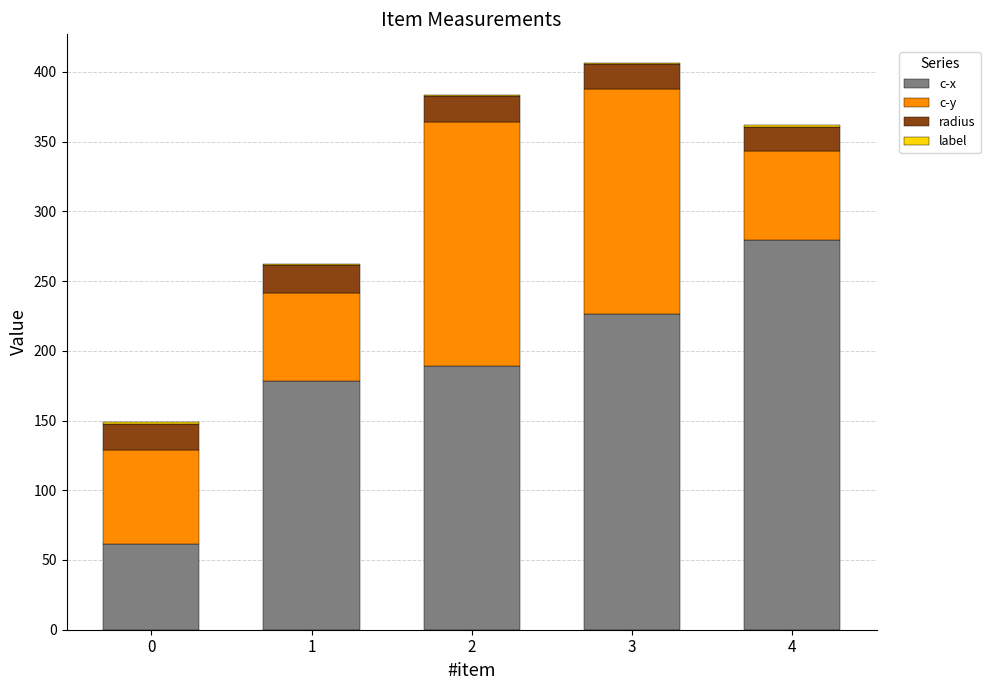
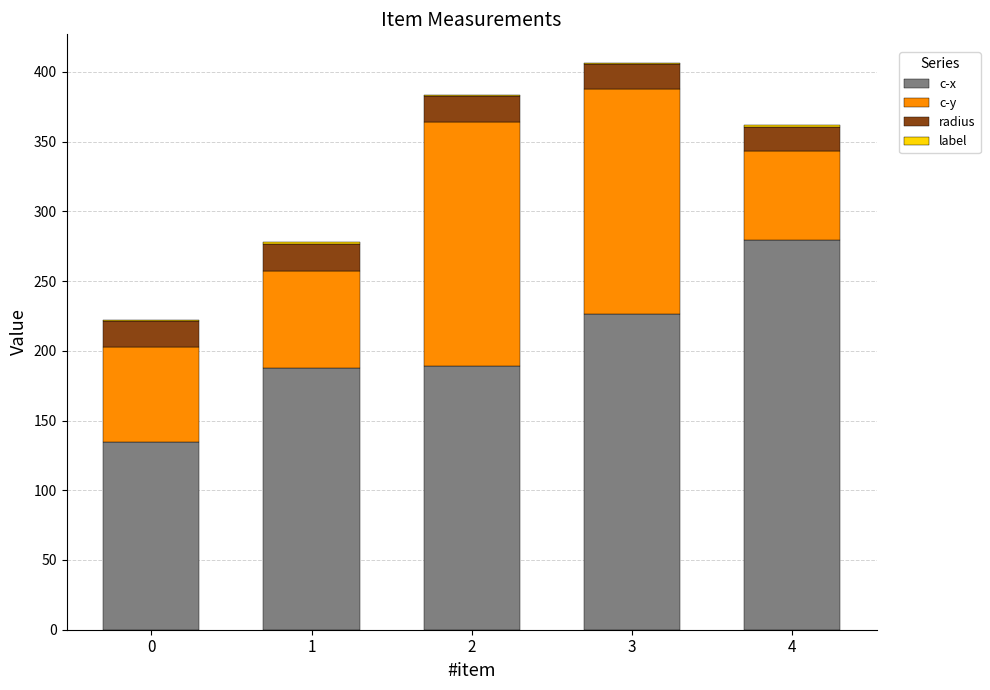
  {
    "c-x": {
-     "0": 61,
-     "1": 178,
+     "0": 135,
+     "1": 188,
      "2": 189,
      "3": 226,
      "4": 279
    },
    "c-y": {
      "0": 68,
-     "1": 63,
+     "1": 70,
      "2": 175,
      "3": 161,
      "4": 64
    },
    "radius": {
      "0": 19,
      "1": 20,
      "2": 19,
      "3": 18,
      "4": 18
    }
  }
